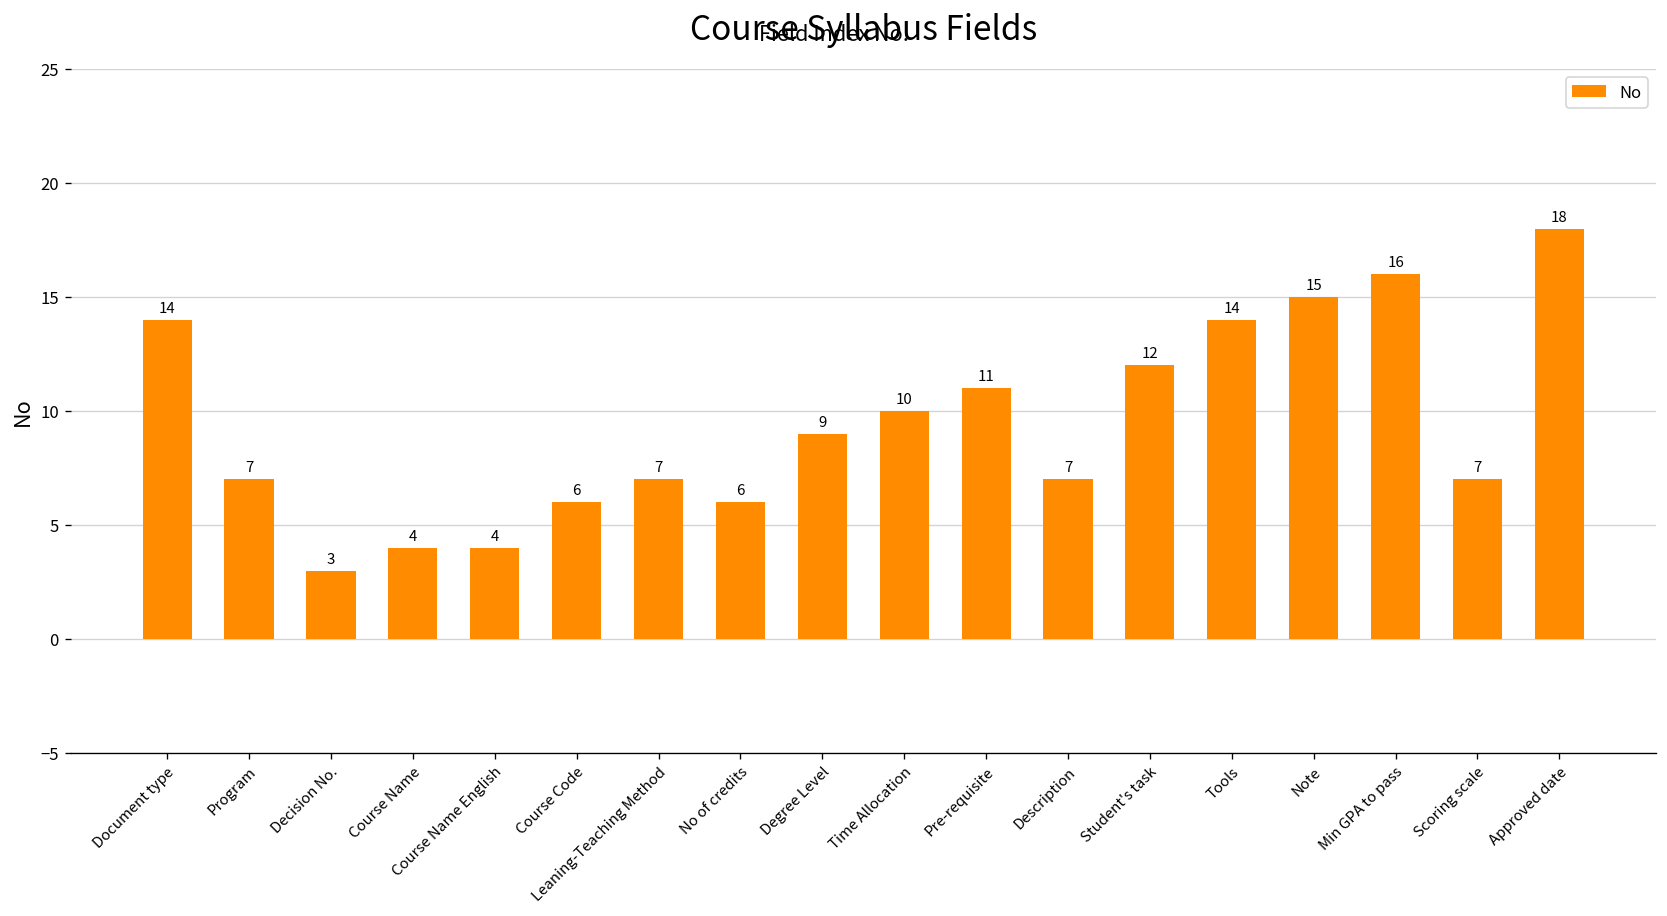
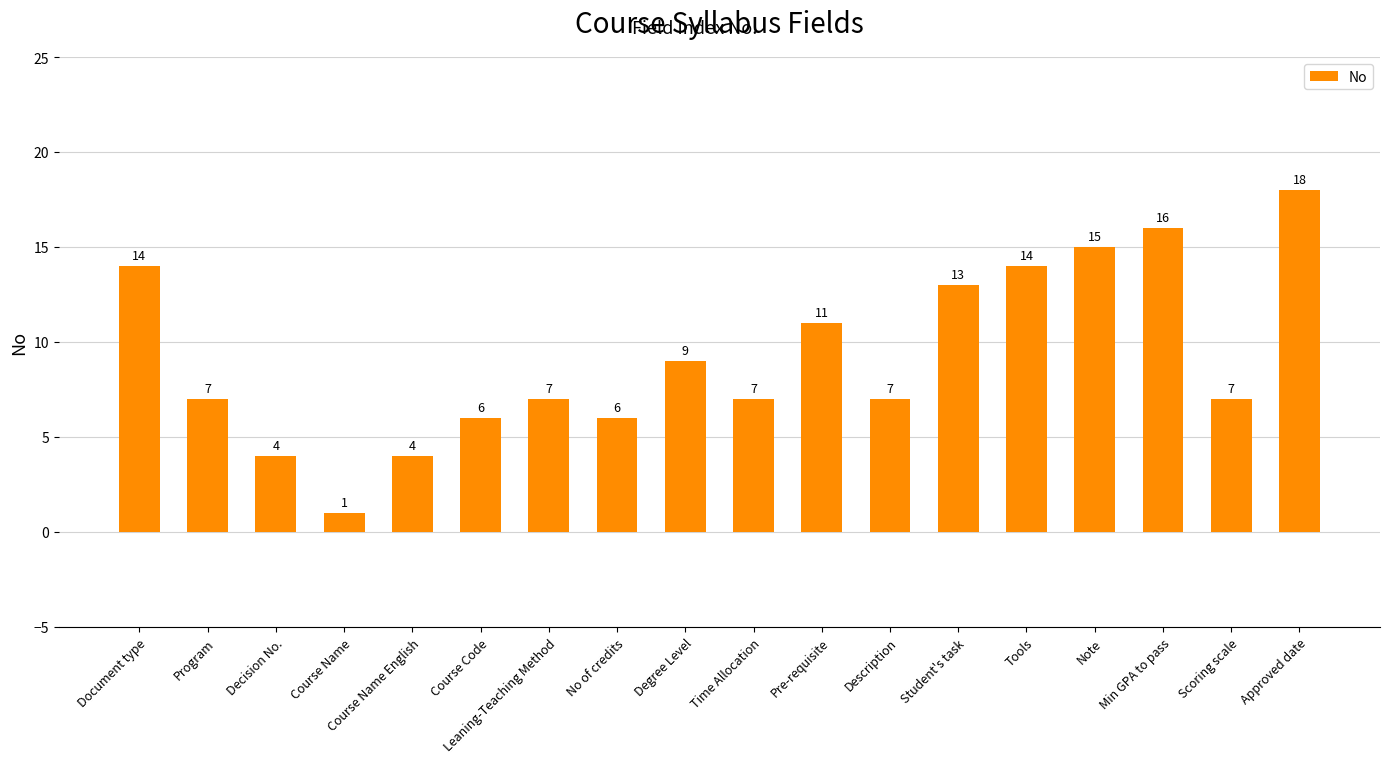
  {
    "Document type": 14,
    "Program": 7,
-   "Decision No.": 3,
-   "Course Name": 4,
+   "Decision No.": 4,
+   "Course Name": 1,
    "Course Name English": 4,
    "Course Code": 6,
    "Leaning-Teaching Method": 7,
    "No of credits": 6,
    "Degree Level": 9,
-   "Time Allocation": 10,
+   "Time Allocation": 7,
    "Pre-requisite": 11,
    "Description": 7,
-   "Student's task": 12,
+   "Student's task": 13,
    "Tools": 14,
    "Note": 15,
    "Min GPA to pass": 16,
    "Scoring scale": 7,
    "Approved date": 18
  }
